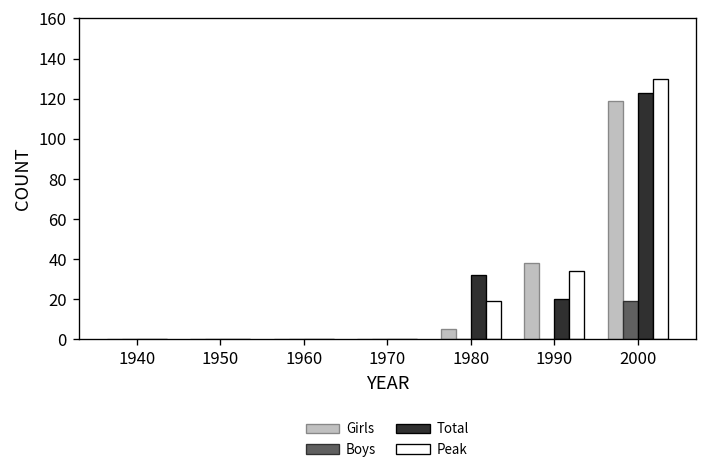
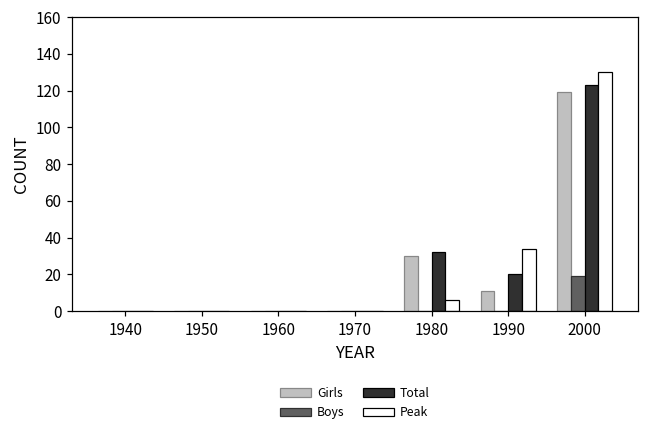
  {
    "Girls": {
      "1940": 0,
      "1950": 0,
      "1960": 0,
      "1970": 0,
-     "1980": 5,
-     "1990": 38,
+     "1980": 30,
+     "1990": 11,
      "2000": 119
    },
    "Boys": {
      "1940": 0,
      "1950": 0,
      "1960": 0,
      "1970": 0,
      "1980": 0,
      "1990": 0,
      "2000": 19
    },
    "Total": {
      "1940": 0,
      "1950": 0,
      "1960": 0,
      "1970": 0,
      "1980": 32,
      "1990": 20,
      "2000": 123
    },
    "Peak": {
      "1940": 0,
      "1950": 0,
      "1960": 0,
      "1970": 0,
-     "1980": 19,
+     "1980": 6,
      "1990": 34,
      "2000": 130
    }
  }
